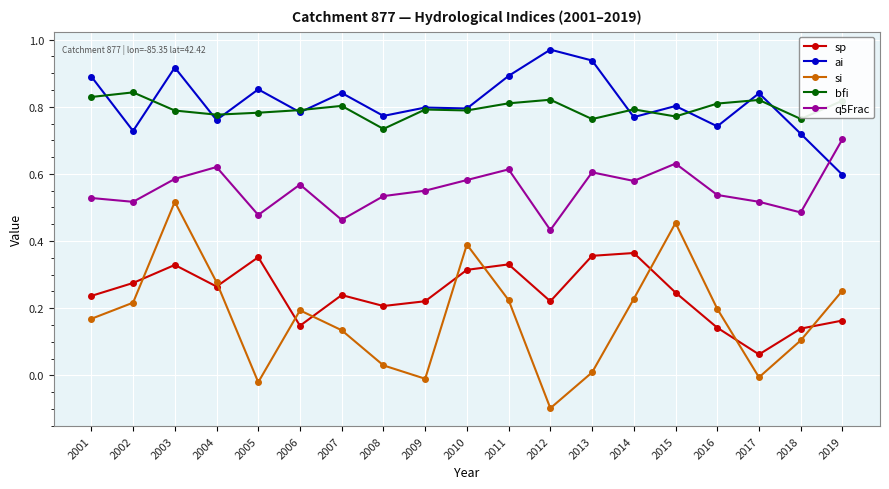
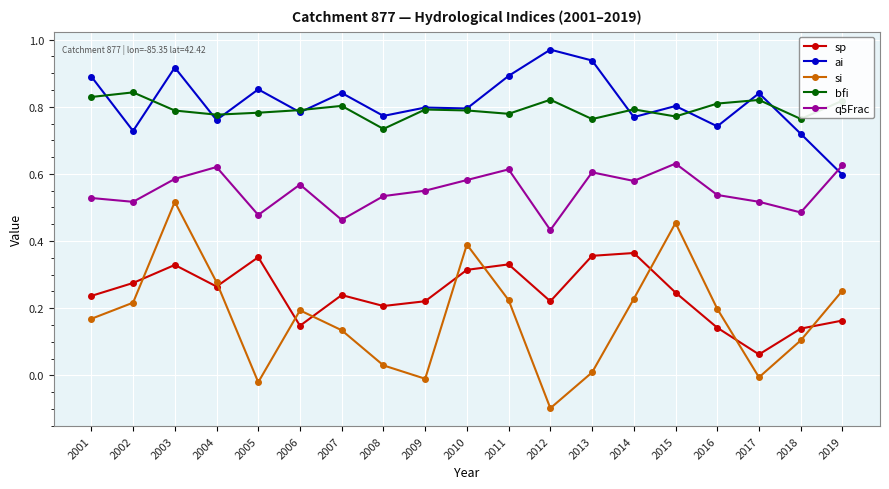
  {
    "sp": {
      "2001": 0.24,
      "2002": 0.28,
      "2003": 0.33,
      "2004": 0.26,
      "2005": 0.35,
      "2006": 0.15,
      "2007": 0.24,
      "2008": 0.21,
      "2009": 0.22,
      "2010": 0.31,
      "2011": 0.33,
      "2012": 0.22,
      "2013": 0.36,
      "2014": 0.36,
      "2015": 0.25,
      "2016": 0.14,
      "2017": 0.06,
      "2018": 0.14,
      "2019": 0.16
    },
    "ai": {
      "2001": 0.89,
      "2002": 0.73,
      "2004": 0.76,
      "2005": 0.85,
      "2007": 0.84,
      "2008": 0.77,
      "2011": 0.89,
      "2012": 0.97,
      "2013": 0.94,
      "2014": 0.77,
      "2015": 0.80,
      "2016": 0.74,
      "2017": 0.84,
      "2018": 0.72,
      "2019": 0.60
    },
    "si": {
      "2001": 0.17,
      "2002": 0.22,
      "2003": 0.52,
      "2004": 0.28,
      "2005": -0.02,
      "2006": 0.19,
      "2007": 0.13,
      "2008": 0.03,
      "2009": -0.01,
      "2010": 0.39,
      "2011": 0.22,
      "2012": -0.10,
      "2013": 0.01,
      "2014": 0.23,
      "2015": 0.45,
      "2016": 0.20,
      "2017": -0.01,
      "2018": 0.10,
      "2019": 0.25
    },
    "bfi": {
      "2001": 0.83,
      "2002": 0.84,
      "2003": 0.79,
      "2004": 0.78,
      "2005": 0.78,
      "2007": 0.80,
      "2008": 0.73,
-     "2011": 0.81,
+     "2011": 0.78,
      "2012": 0.82,
      "2013": 0.76,
      "2014": 0.79,
      "2015": 0.77,
      "2016": 0.81,
      "2017": 0.82,
      "2018": 0.76
    },
    "q5Frac": {
      "2001": 0.53,
      "2002": 0.52,
      "2003": 0.59,
      "2004": 0.62,
      "2005": 0.48,
      "2006": 0.57,
      "2007": 0.46,
      "2008": 0.53,
      "2009": 0.55,
      "2010": 0.58,
      "2011": 0.61,
      "2012": 0.43,
      "2013": 0.60,
      "2014": 0.58,
      "2015": 0.63,
      "2016": 0.54,
      "2017": 0.52,
      "2018": 0.49,
-     "2019": 0.70
+     "2019": 0.63
    }
  }
